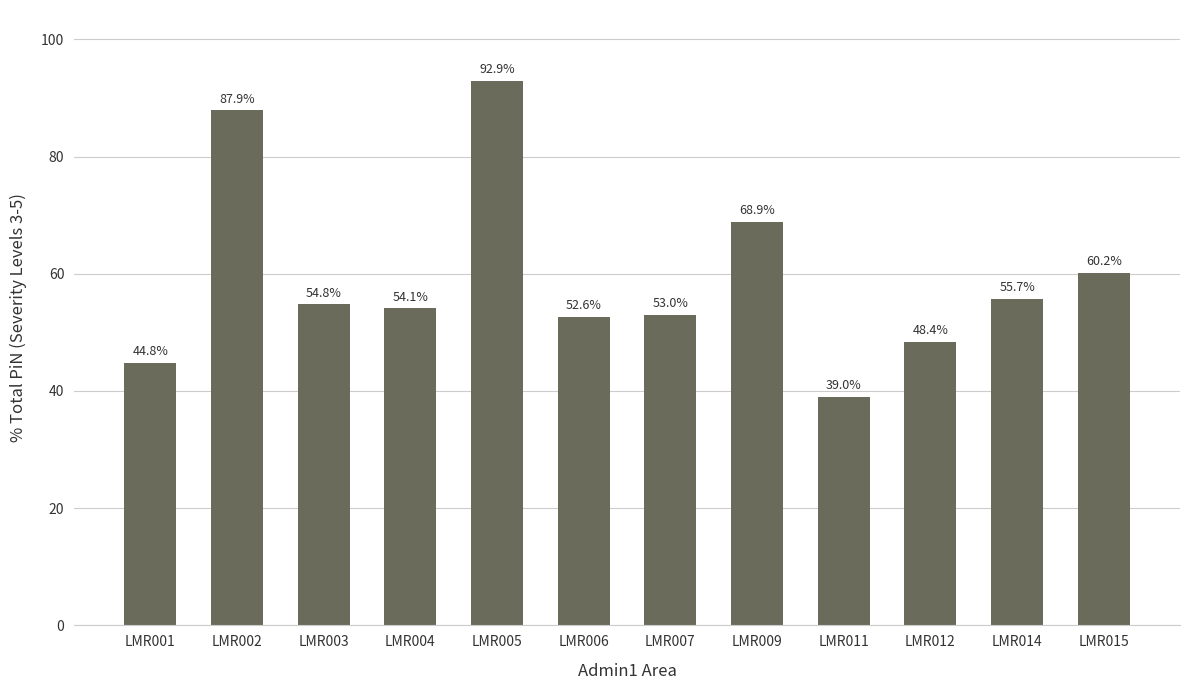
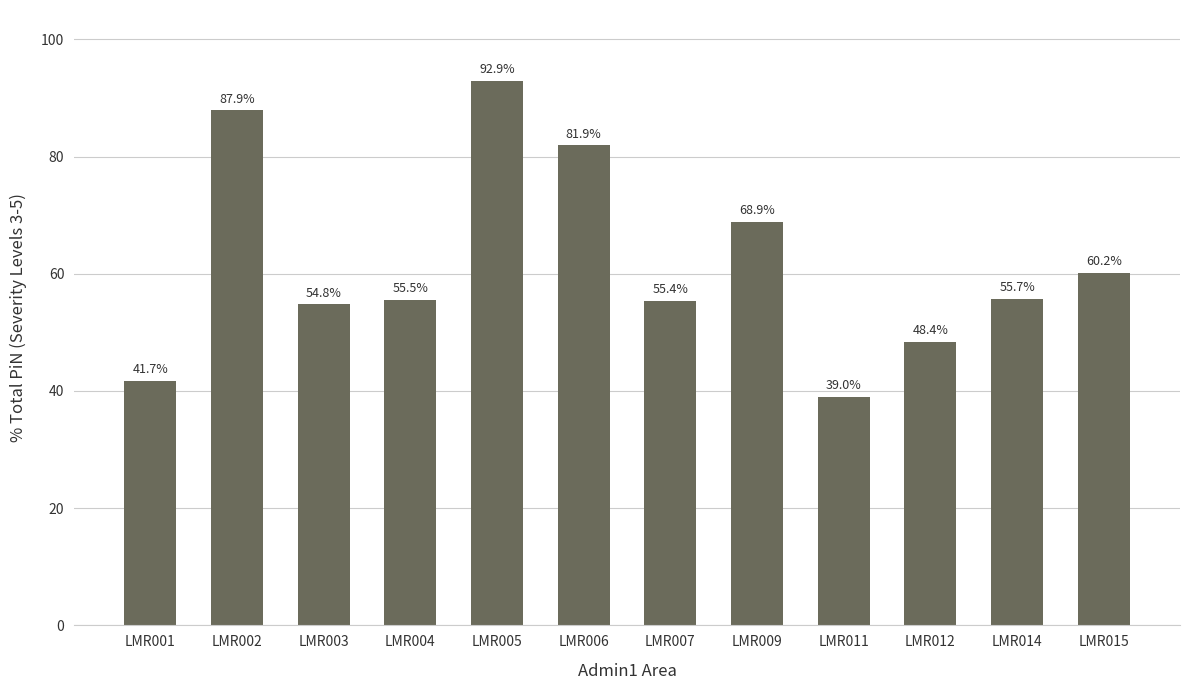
  {
-   "LMR001": "44.8%",
+   "LMR001": "41.7%",
    "LMR002": "87.9%",
    "LMR003": "54.8%",
-   "LMR004": "54.1%",
+   "LMR004": "55.5%",
    "LMR005": "92.9%",
-   "LMR006": "52.6%",
-   "LMR007": "53.0%",
+   "LMR006": "81.9%",
+   "LMR007": "55.4%",
    "LMR009": "68.9%",
    "LMR011": "39.0%",
    "LMR012": "48.4%",
    "LMR014": "55.7%",
    "LMR015": "60.2%"
  }
